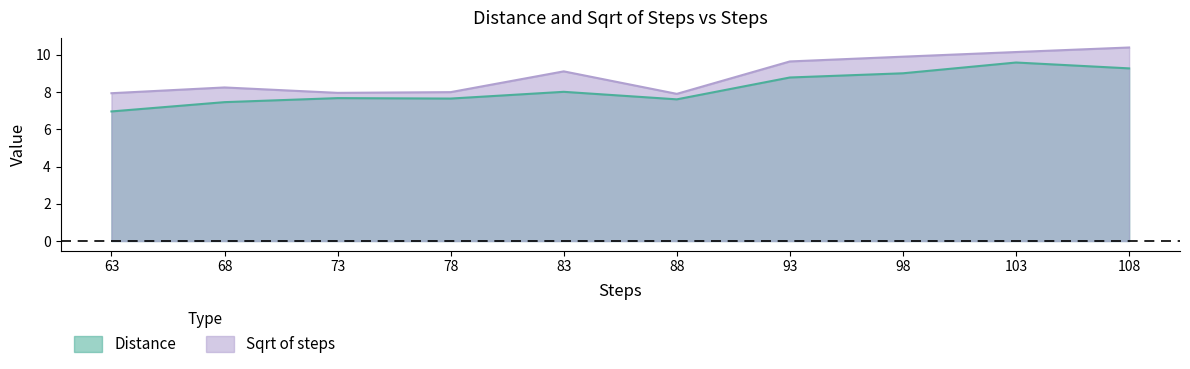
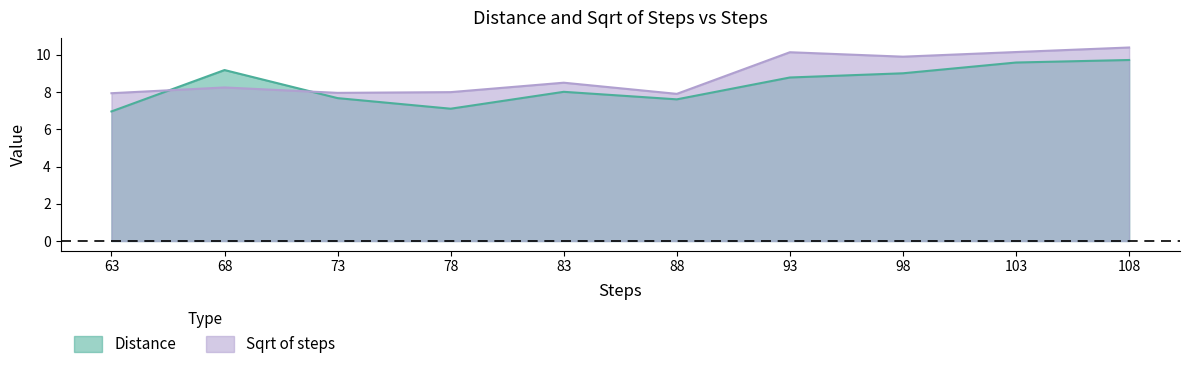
  {
    "Distance": {
      "63": 7.0,
-     "68": 7.5,
+     "68": 9.2,
      "73": 7.7,
-     "78": 7.6,
+     "78": 7.1,
      "83": 8.0,
      "88": 7.6,
      "93": 8.8,
      "98": 9.0,
      "103": 9.6,
-     "108": 9.3
+     "108": 9.7
    },
    "Sqrt of steps": {
      "63": 7.9,
      "68": 8.2,
      "73": 8.0,
      "78": 8.0,
-     "83": 9.1,
+     "83": 8.5,
      "88": 7.9,
-     "93": 9.6,
+     "93": 10.1,
      "98": 9.9,
      "103": 10.1,
      "108": 10.4
    }
  }
